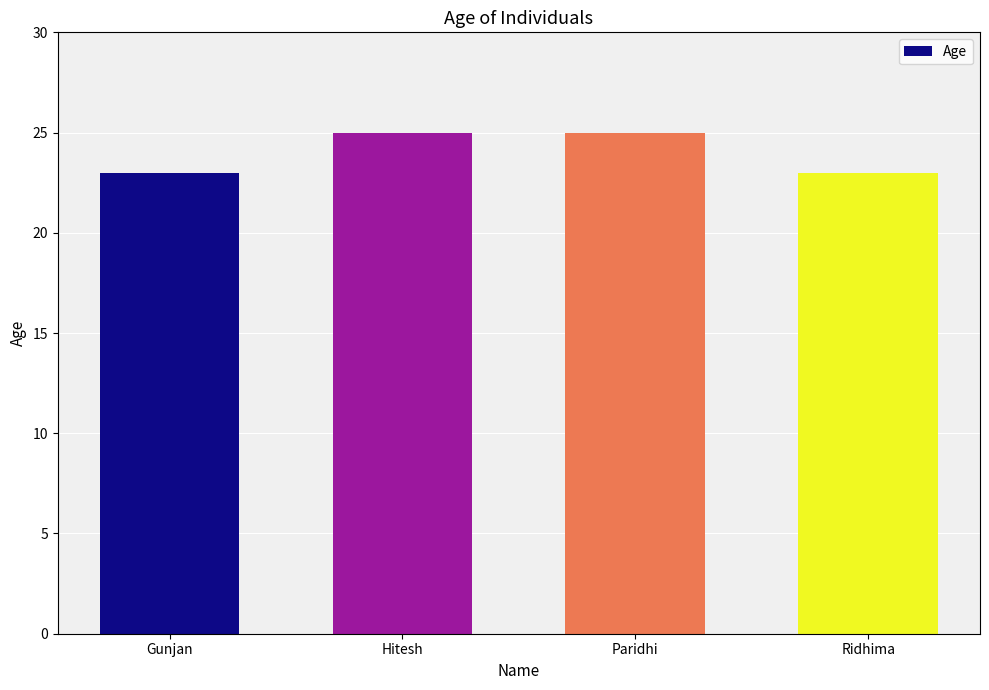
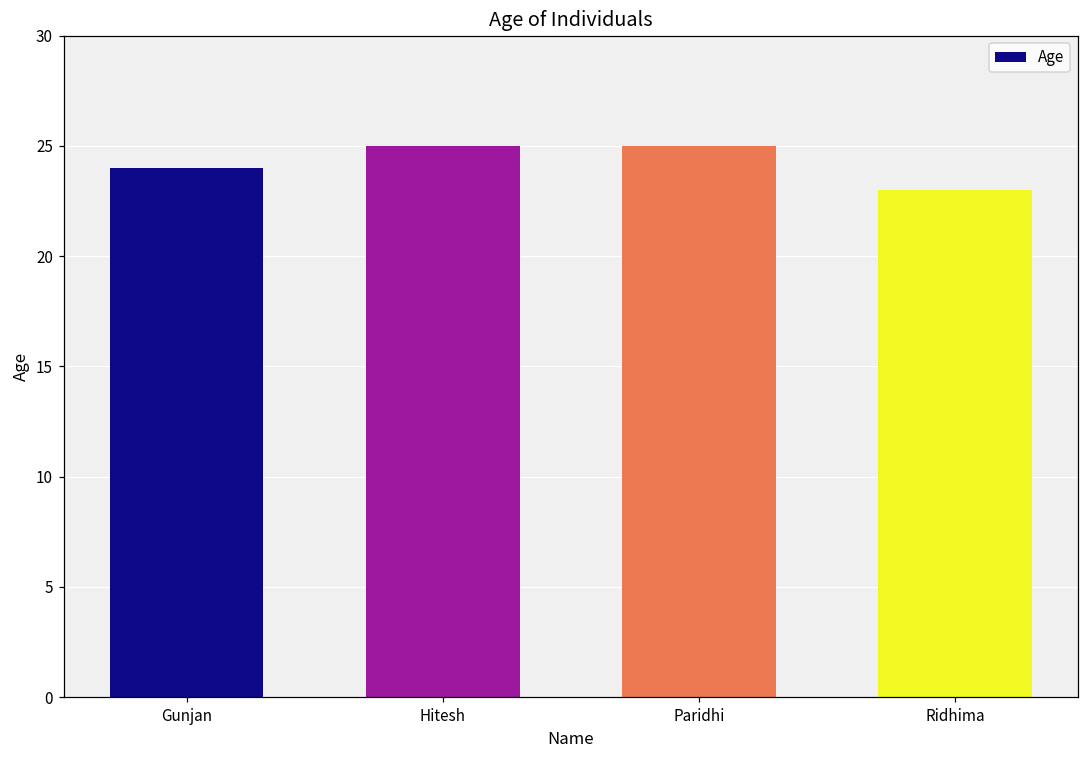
  {
-   "Gunjan": 23,
+   "Gunjan": 24,
    "Hitesh": 25,
    "Paridhi": 25,
    "Ridhima": 23
  }
